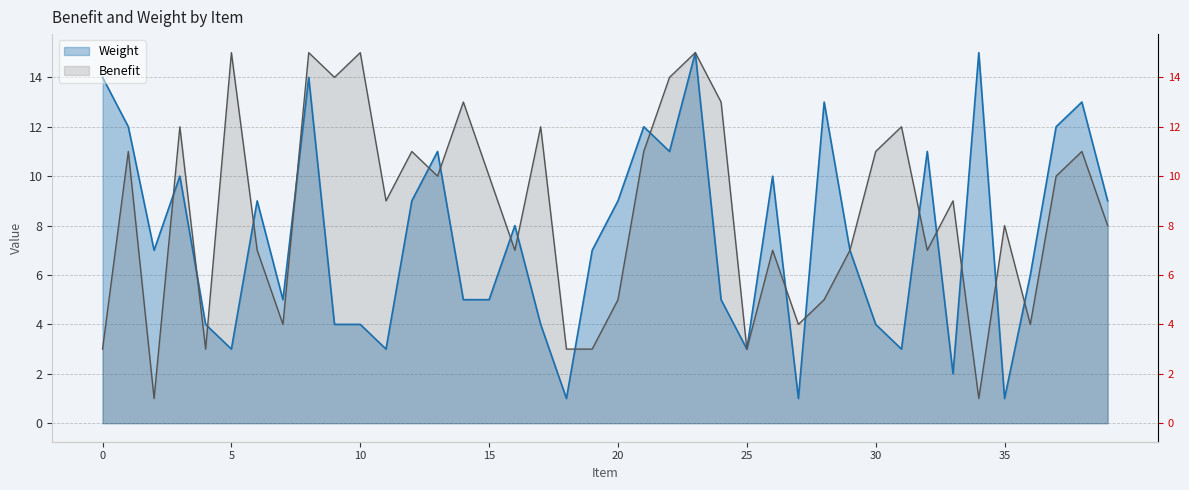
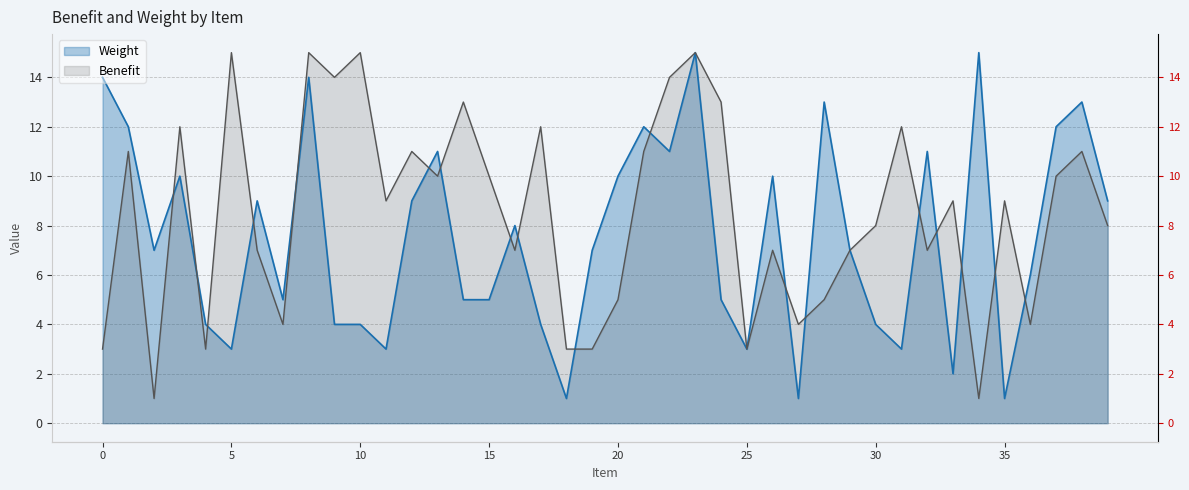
  {
    "Weight": {
      "5": 3,
      "10": 4,
      "15": 5,
-     "20": 9,
+     "20": 10,
      "30": 4,
      "35": 1
    },
    "Benefit": {
      "0": 3,
      "5": 15,
      "10": 15,
      "15": 10,
      "20": 5,
-     "30": 11,
-     "35": 8
+     "30": 8,
+     "35": 9
    }
  }
